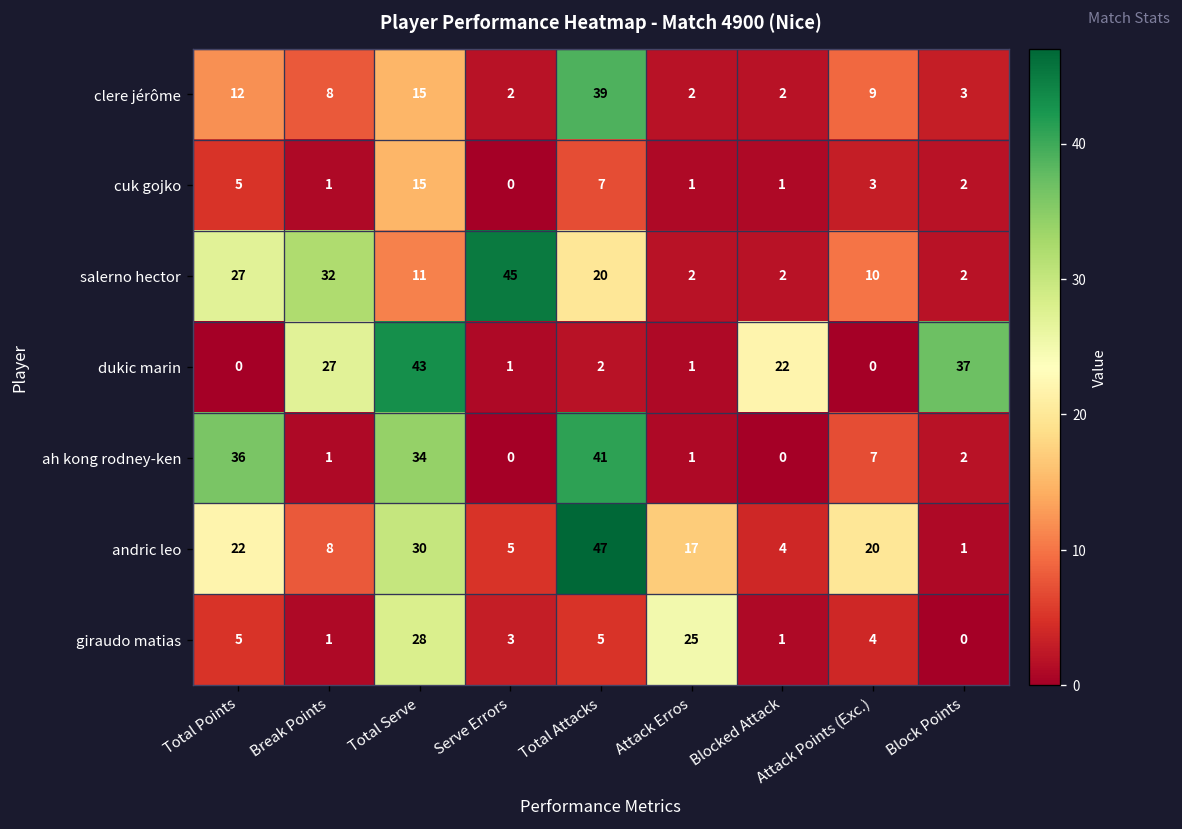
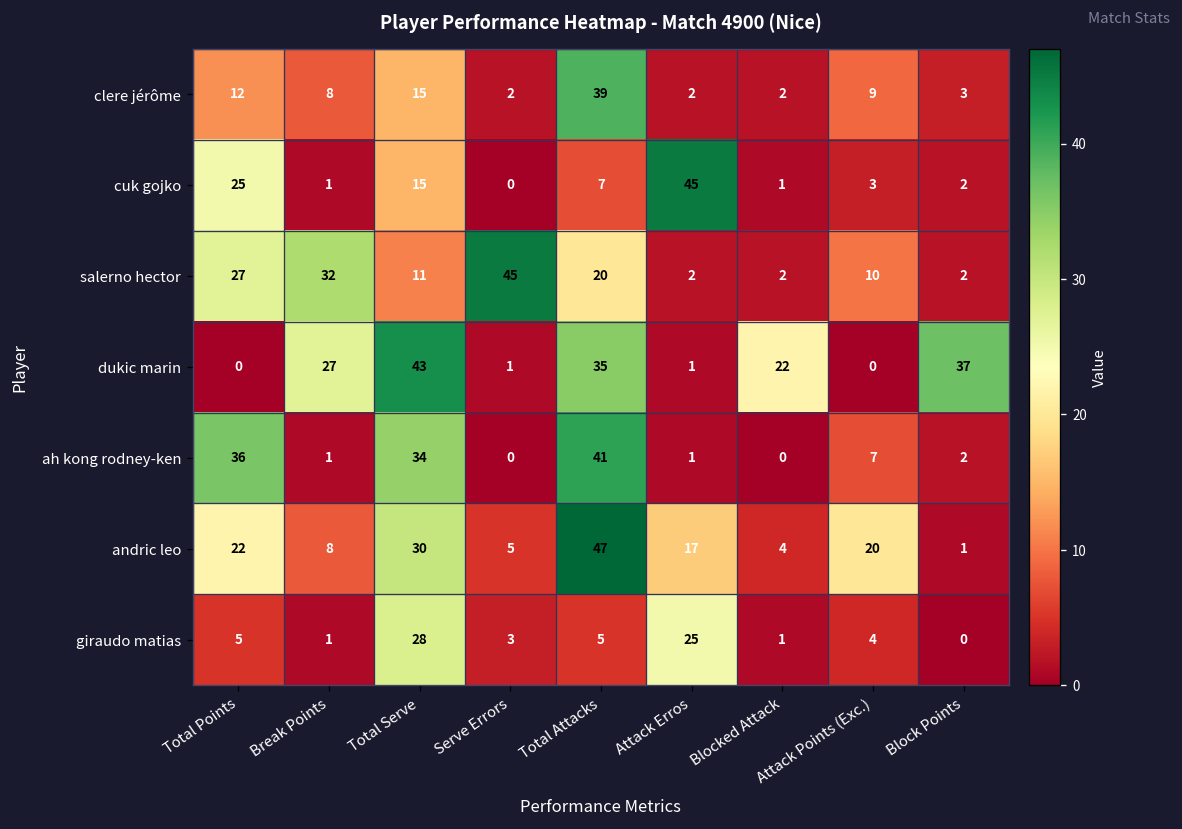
  {
    "clere jérôme": {
      "Total Points": 12,
      "Break Points": 8,
      "Total Serve": 15,
      "Serve Errors": 2,
      "Total Attacks": 39,
      "Attack Erros": 2,
      "Blocked Attack": 2,
      "Attack Points (Exc.)": 9,
      "Block Points": 3
    },
    "cuk gojko": {
-     "Total Points": 5,
+     "Total Points": 25,
      "Break Points": 1,
      "Total Serve": 15,
      "Serve Errors": 0,
      "Total Attacks": 7,
-     "Attack Erros": 1,
+     "Attack Erros": 45,
      "Blocked Attack": 1,
      "Attack Points (Exc.)": 3,
      "Block Points": 2
    },
    "salerno hector": {
      "Total Points": 27,
      "Break Points": 32,
      "Total Serve": 11,
      "Serve Errors": 45,
      "Total Attacks": 20,
      "Attack Erros": 2,
      "Blocked Attack": 2,
      "Attack Points (Exc.)": 10,
      "Block Points": 2
    },
    "dukic marin": {
      "Total Points": 0,
      "Break Points": 27,
      "Total Serve": 43,
      "Serve Errors": 1,
-     "Total Attacks": 2,
+     "Total Attacks": 35,
      "Attack Erros": 1,
      "Blocked Attack": 22,
      "Attack Points (Exc.)": 0,
      "Block Points": 37
    },
    "ah kong rodney-ken": {
      "Total Points": 36,
      "Break Points": 1,
      "Total Serve": 34,
      "Serve Errors": 0,
      "Total Attacks": 41,
      "Attack Erros": 1,
      "Blocked Attack": 0,
      "Attack Points (Exc.)": 7,
      "Block Points": 2
    },
    "andric leo": {
      "Total Points": 22,
      "Break Points": 8,
      "Total Serve": 30,
      "Serve Errors": 5,
      "Total Attacks": 47,
      "Attack Erros": 17,
      "Blocked Attack": 4,
      "Attack Points (Exc.)": 20,
      "Block Points": 1
    },
    "giraudo matias": {
      "Total Points": 5,
      "Break Points": 1,
      "Total Serve": 28,
      "Serve Errors": 3,
      "Total Attacks": 5,
      "Attack Erros": 25,
      "Blocked Attack": 1,
      "Attack Points (Exc.)": 4,
      "Block Points": 0
    }
  }
